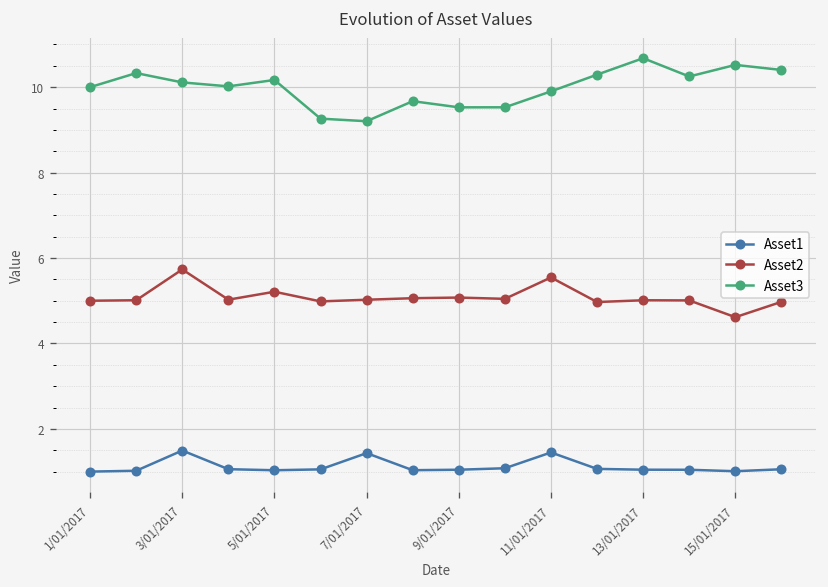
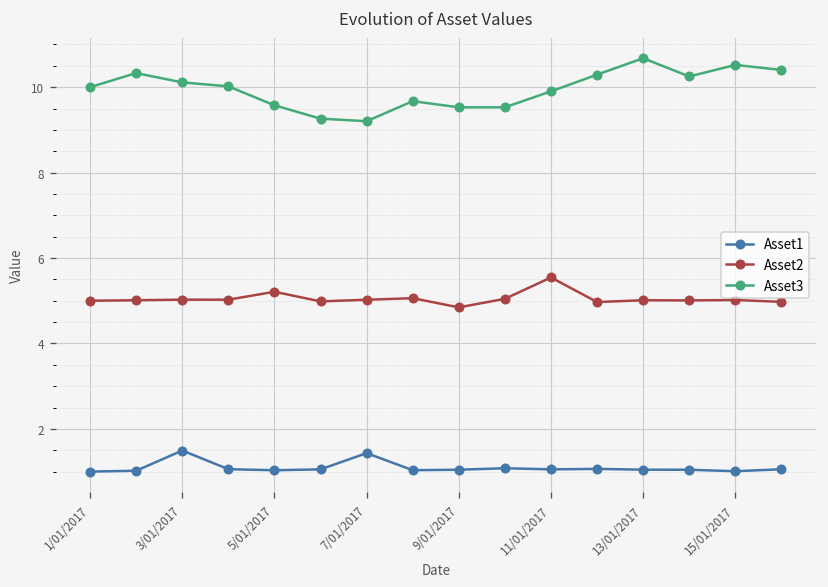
  {
    "Asset1": {
      "1/01/2017": 1.0,
      "3/01/2017": 1.5,
      "5/01/2017": 1.0,
      "7/01/2017": 1.4,
      "9/01/2017": 1.0,
-     "11/01/2017": 1.4,
+     "11/01/2017": 1.1,
      "13/01/2017": 1.0,
      "15/01/2017": 1.0
    },
    "Asset2": {
      "1/01/2017": 5.0,
-     "3/01/2017": 5.7,
+     "3/01/2017": 5.0,
      "5/01/2017": 5.2,
      "7/01/2017": 5.0,
-     "9/01/2017": 5.1,
+     "9/01/2017": 4.8,
      "11/01/2017": 5.5,
      "13/01/2017": 5.0,
-     "15/01/2017": 4.6
+     "15/01/2017": 5.0
    },
    "Asset3": {
      "1/01/2017": 10.0,
      "3/01/2017": 10.1,
-     "5/01/2017": 10.2,
+     "5/01/2017": 9.6,
      "7/01/2017": 9.2,
      "9/01/2017": 9.5,
      "11/01/2017": 9.9,
      "13/01/2017": 10.7,
      "15/01/2017": 10.5
    }
  }
